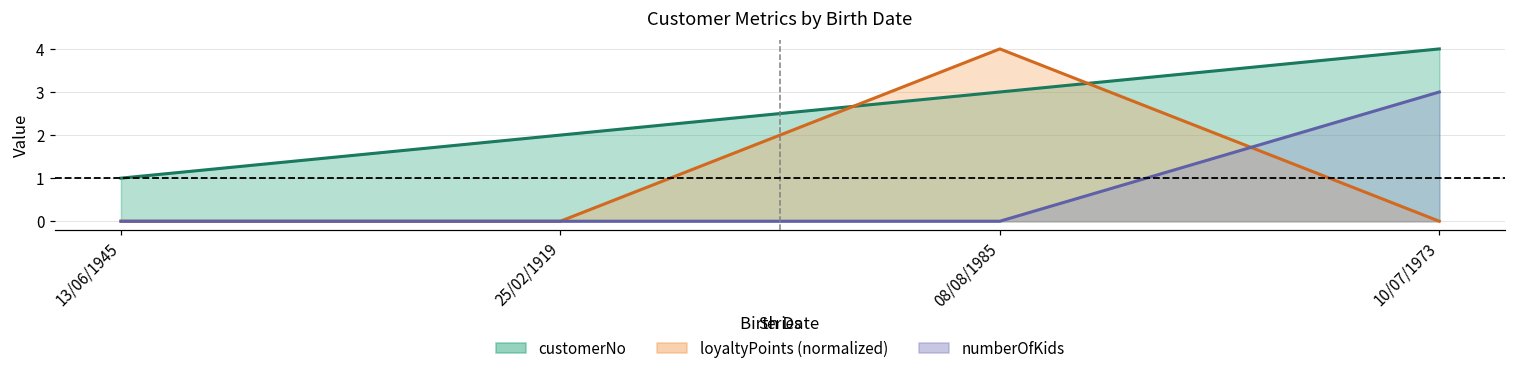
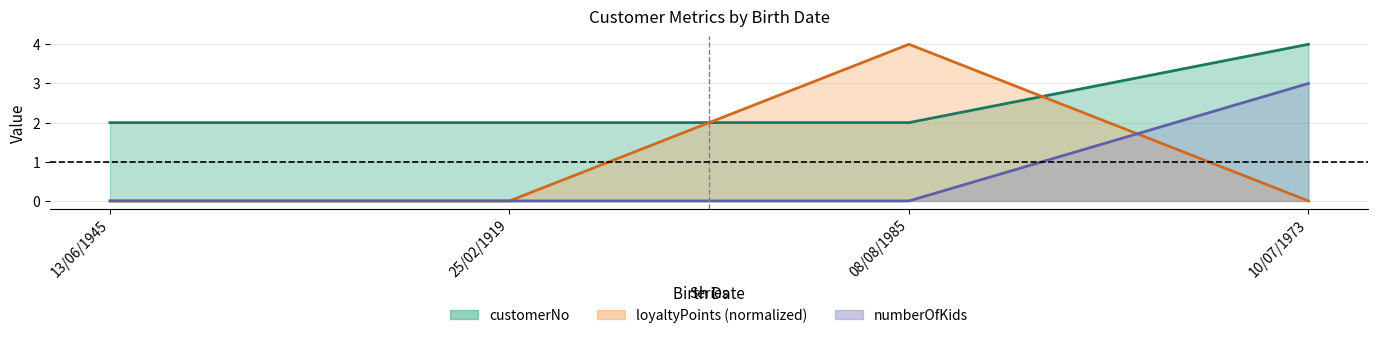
  {
    "customerNo": {
-     "13/06/1945": 1,
+     "13/06/1945": 2,
      "25/02/1919": 2,
-     "08/08/1985": 3,
+     "08/08/1985": 2,
      "10/07/1973": 4
    },
    "loyaltyPoints (normalized)": {
      "08/08/1985": 4,
      "10/07/1973": 0
    },
    "numberOfKids": {
      "08/08/1985": 0,
      "10/07/1973": 3
    }
  }
